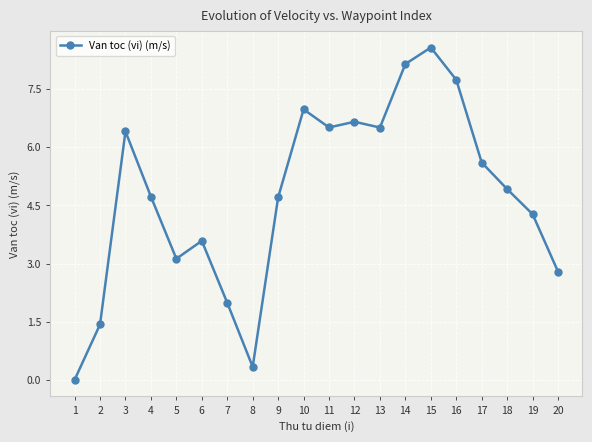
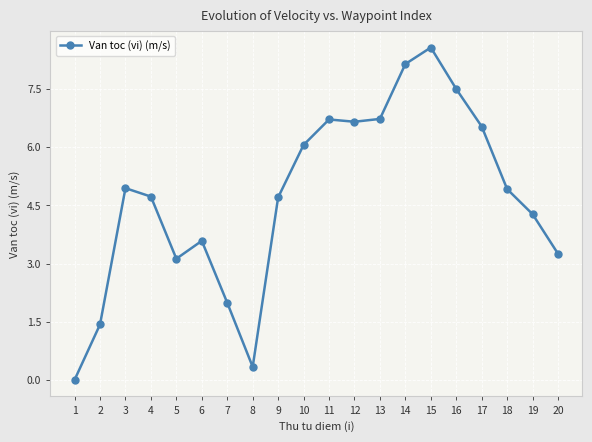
  {
    "1": 0.0,
    "2": 1.4,
-   "3": 6.4,
+   "3": 4.9,
    "4": 4.7,
    "5": 3.1,
    "6": 3.6,
    "7": 2.0,
    "8": 0.3,
    "9": 4.7,
-   "10": 7.0,
-   "11": 6.5,
+   "10": 6.1,
+   "11": 6.7,
    "12": 6.7,
-   "13": 6.5,
+   "13": 6.7,
    "14": 8.1,
    "15": 8.6,
-   "16": 7.7,
-   "17": 5.6,
+   "16": 7.5,
+   "17": 6.5,
    "18": 4.9,
    "19": 4.3,
-   "20": 2.8
+   "20": 3.3
  }
